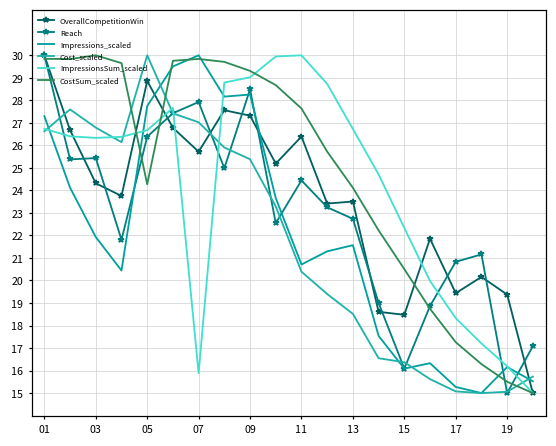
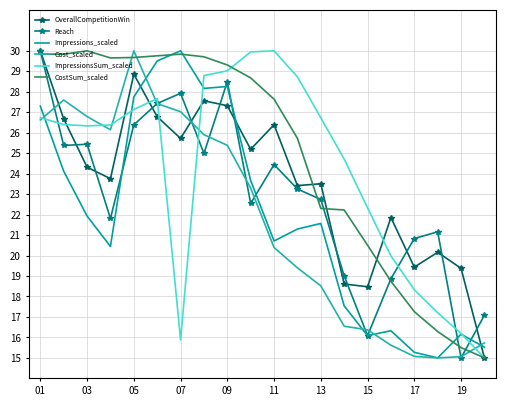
  {
    "ImpressionsSum_scaled": {
      "03": 26.3,
-     "05": 26.7,
+     "05": 27.1,
      "07": 15.9,
      "09": 29.0,
      "11": 30.0,
      "13": 26.7,
      "15": 22.3,
      "17": 18.3
    },
    "CostSum_scaled": {
      "01": 29.8,
      "03": 30.0,
-     "05": 24.3,
+     "05": 29.7,
      "07": 29.8,
      "09": 29.3,
      "11": 27.6,
-     "13": 24.1,
+     "13": 22.3,
      "15": 20.5,
      "17": 17.3,
      "19": 15.5
    }
  }
